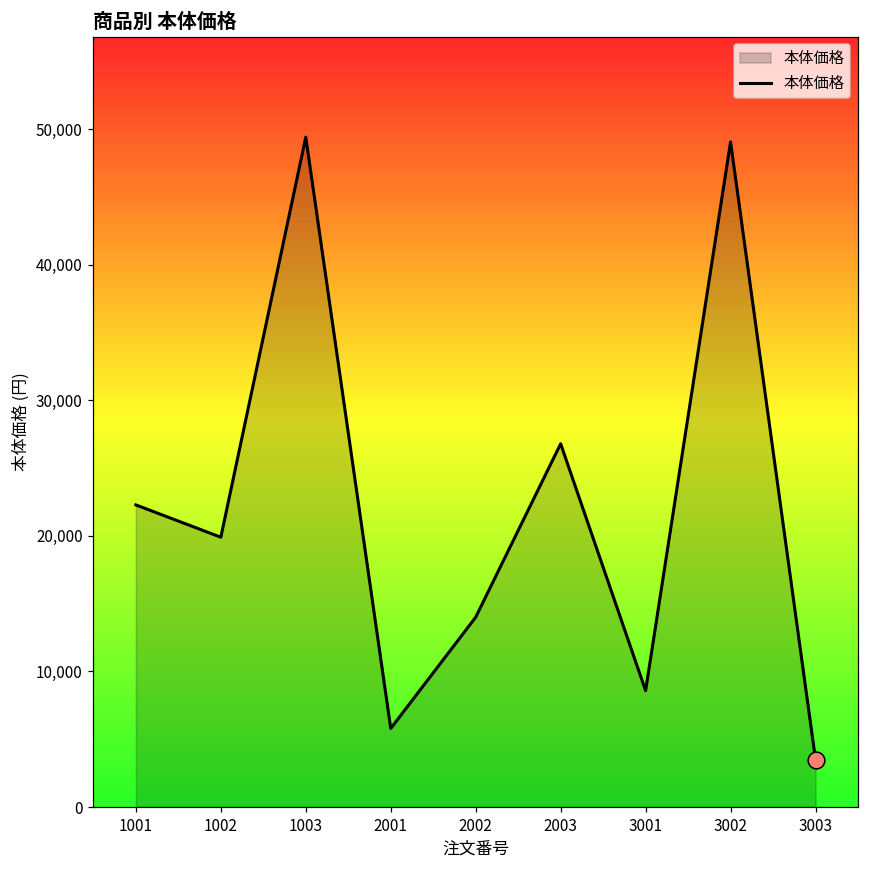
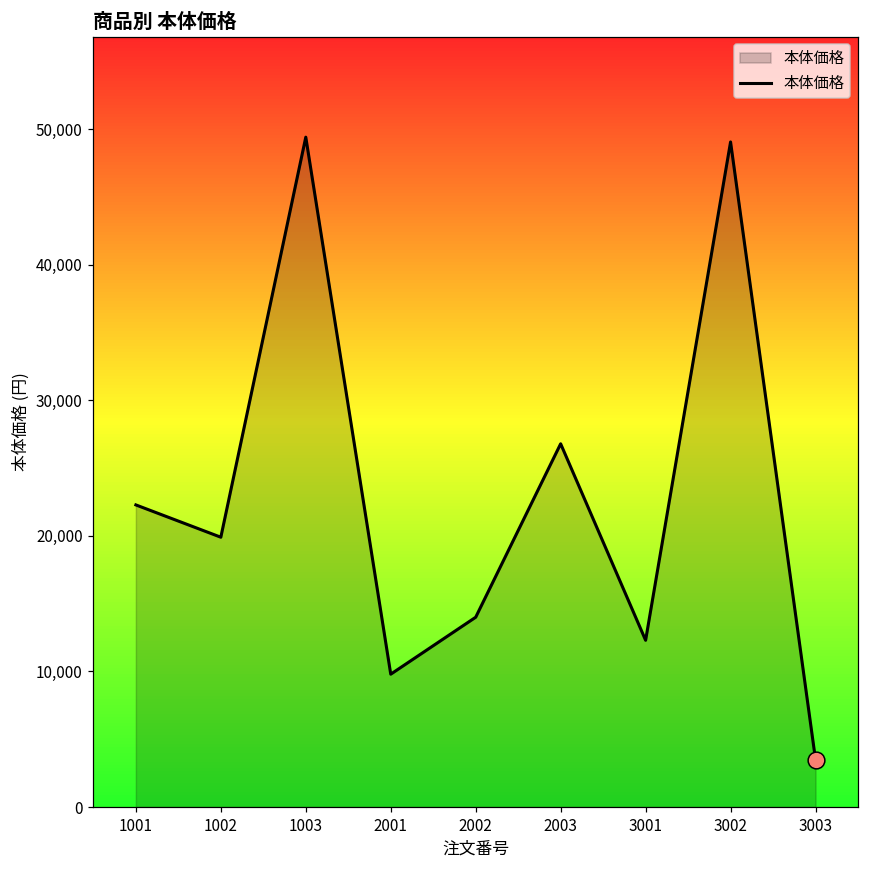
  {
    "本体価格": {
      "1001": "22,300",
      "1002": "19,900",
      "1003": "49,400",
-     "2001": "5,800",
+     "2001": "9,800",
      "2002": "14,000",
      "2003": "26,800",
-     "3001": "8,600",
+     "3001": "12,300",
      "3002": "49,000"
    }
  }
